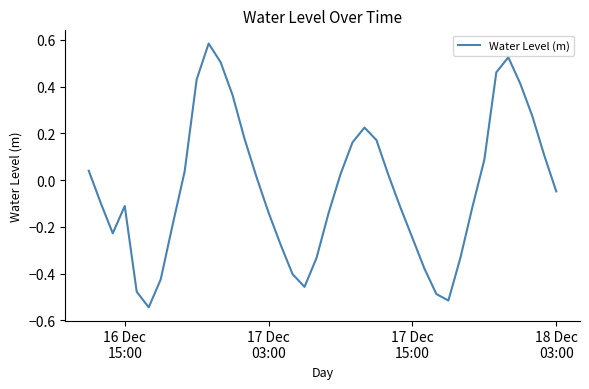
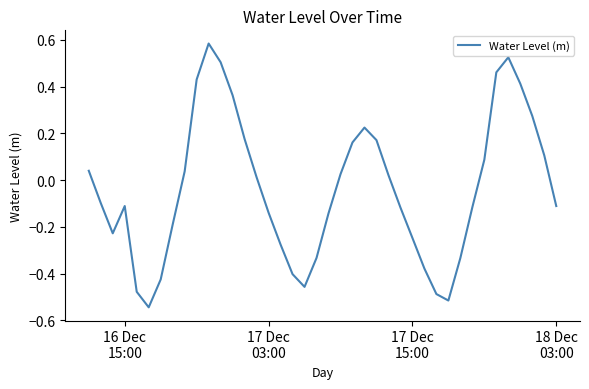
  {
    "16 Dec 15:00": -0.11,
    "17 Dec 03:00": -0.14,
    "17 Dec 15:00": -0.25,
-   "18 Dec 03:00": -0.05
+   "18 Dec 03:00": -0.11
  }
